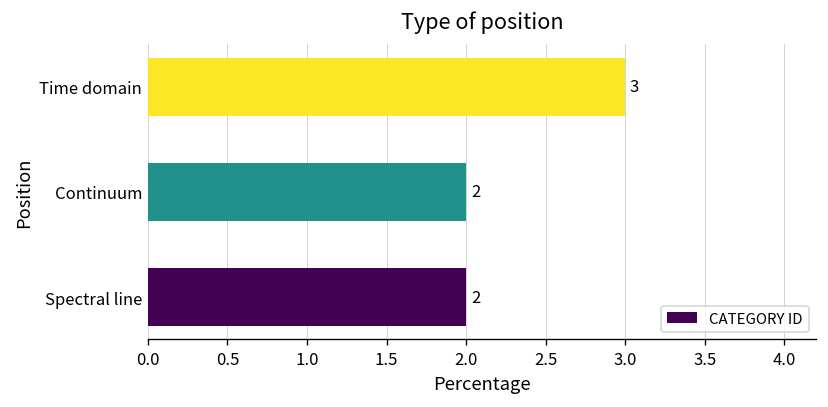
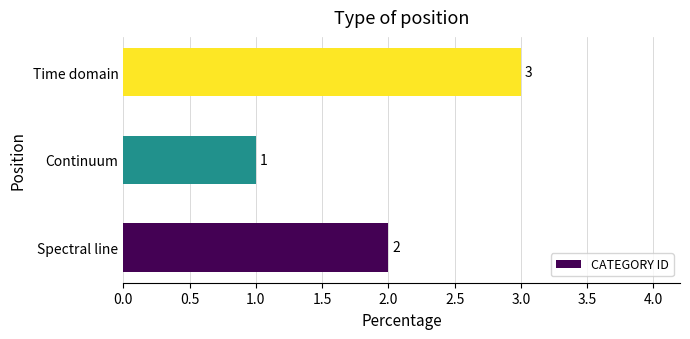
  {
    "Time domain": 3,
-   "Continuum": 2,
+   "Continuum": 1,
    "Spectral line": 2
  }
